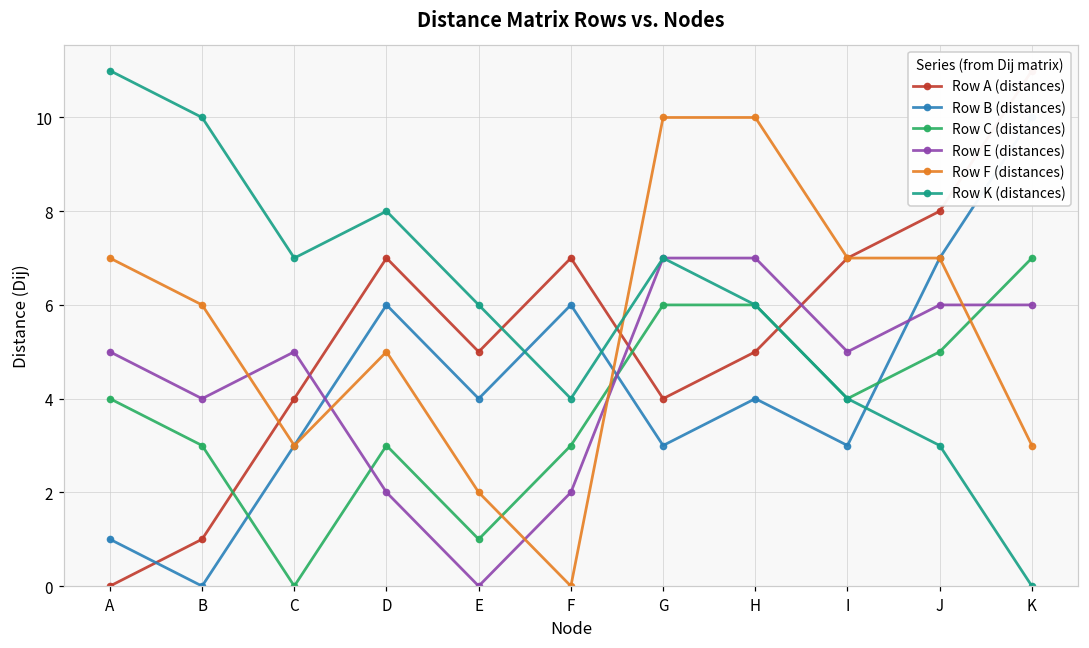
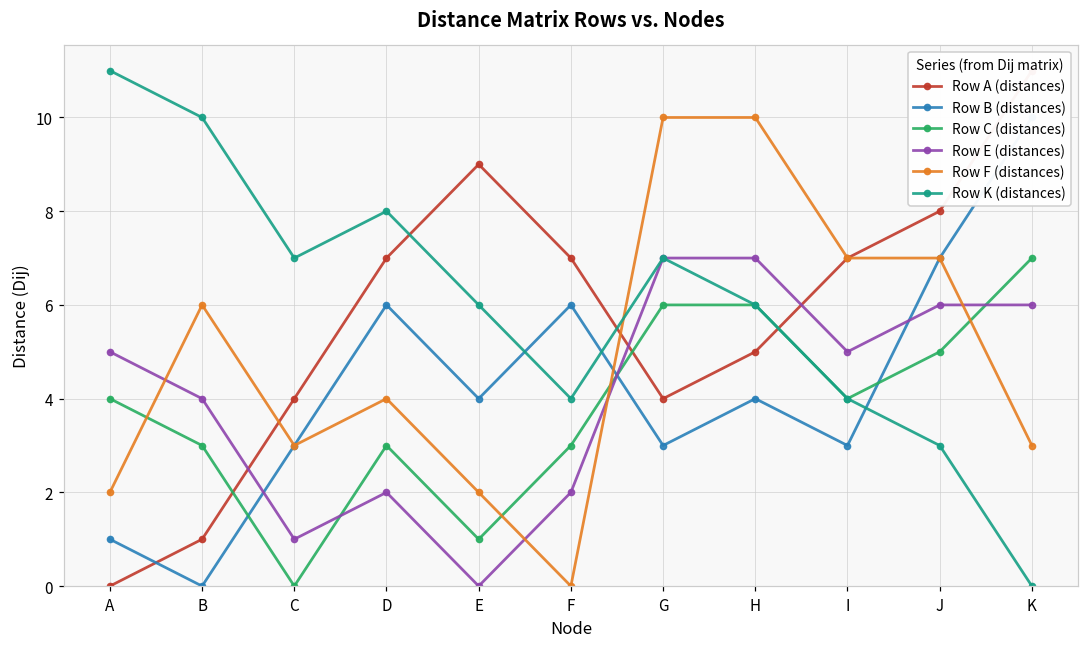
  {
    "Row A (distances)": {
      "A": 0,
      "B": 1,
      "C": 4,
      "D": 7,
-     "E": 5,
+     "E": 9,
      "F": 7,
      "G": 4,
      "H": 5,
      "J": 8
    },
    "Row B (distances)": {
      "A": 1,
      "B": 0,
      "D": 6,
      "E": 4,
      "F": 6,
      "G": 3,
      "H": 4,
      "I": 3
    },
    "Row E (distances)": {
      "A": 5,
      "B": 4,
-     "C": 5,
+     "C": 1,
      "D": 2,
      "E": 0,
      "F": 2,
      "H": 7,
      "I": 5,
      "J": 6,
      "K": 6
    },
    "Row F (distances)": {
-     "A": 7,
+     "A": 2,
      "B": 6,
-     "D": 5,
+     "D": 4,
      "E": 2,
      "F": 0,
      "G": 10,
      "H": 10,
      "K": 3
    }
  }
